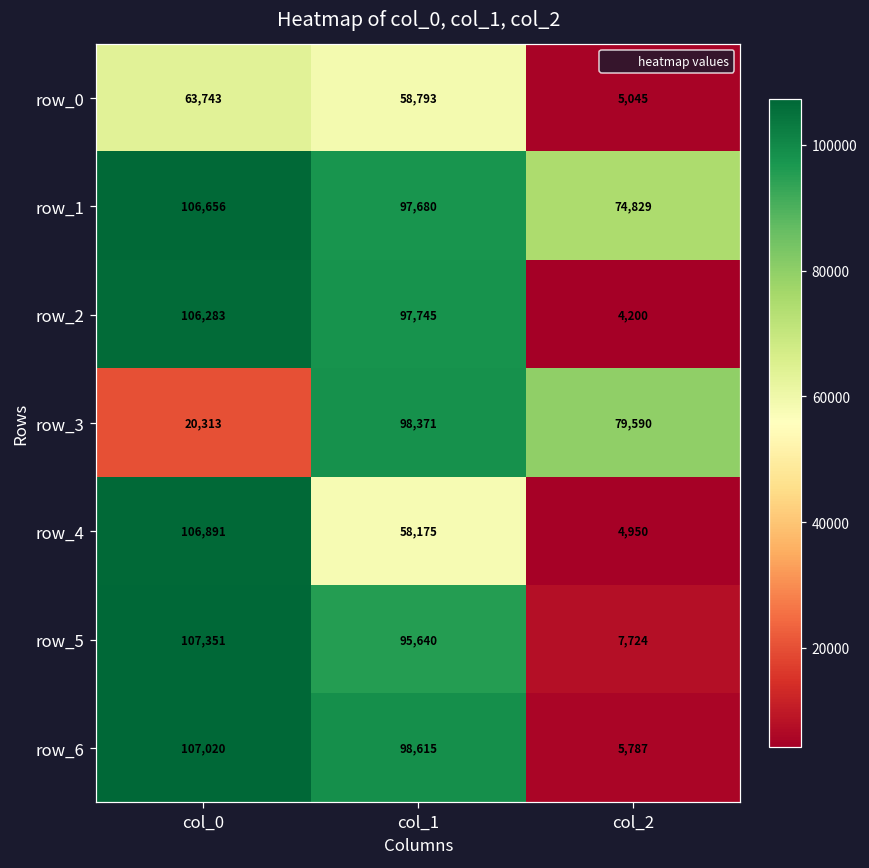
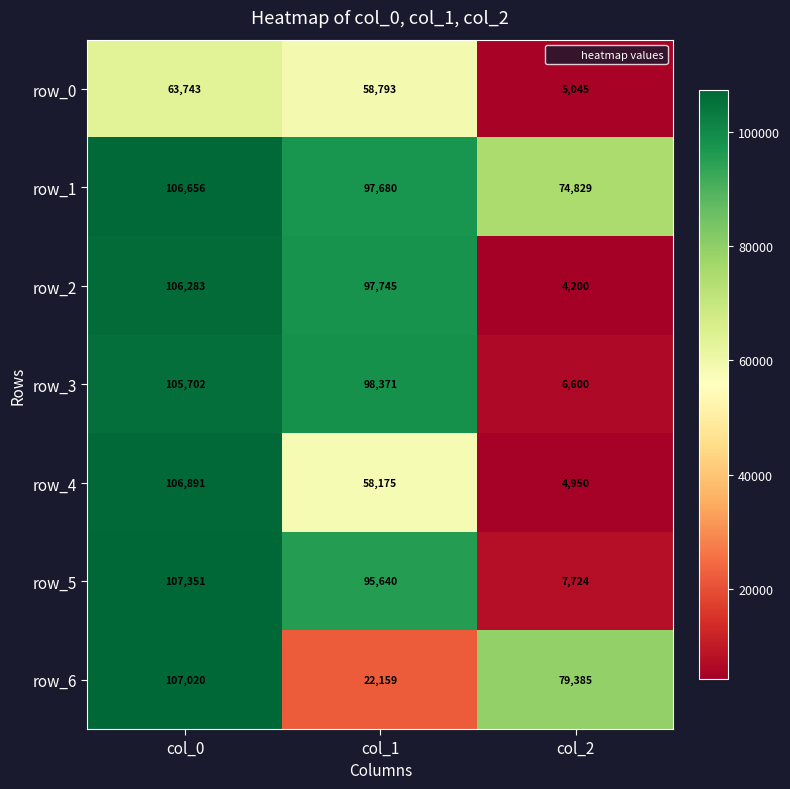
  {
    "row_0": {
      "col_0": "63,743",
      "col_1": "58,793",
      "col_2": "5,045"
    },
    "row_1": {
      "col_0": "106,656",
      "col_1": "97,680",
      "col_2": "74,829"
    },
    "row_2": {
      "col_0": "106,283",
      "col_1": "97,745",
      "col_2": "4,200"
    },
    "row_3": {
-     "col_0": "20,313",
+     "col_0": "105,702",
      "col_1": "98,371",
-     "col_2": "79,590"
+     "col_2": "6,600"
    },
    "row_4": {
      "col_0": "106,891",
      "col_1": "58,175",
      "col_2": "4,950"
    },
    "row_5": {
      "col_0": "107,351",
      "col_1": "95,640",
      "col_2": "7,724"
    },
    "row_6": {
      "col_0": "107,020",
-     "col_1": "98,615",
-     "col_2": "5,787"
+     "col_1": "22,159",
+     "col_2": "79,385"
    }
  }
